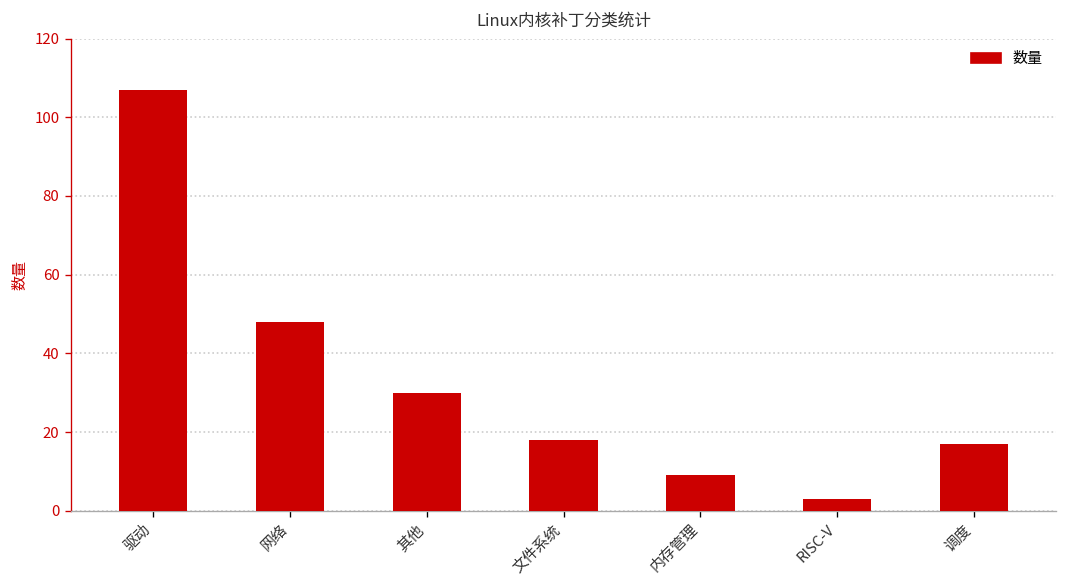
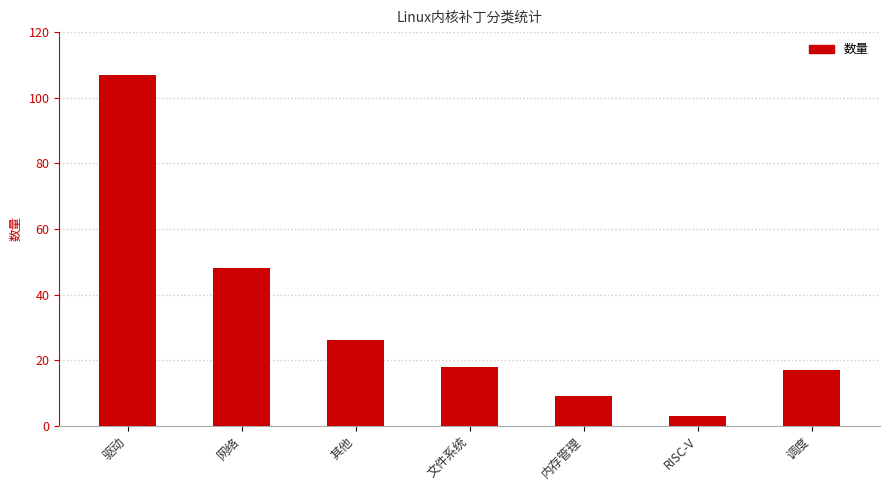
  {
    "驱动": 107,
    "网络": 48,
-   "其他": 30,
+   "其他": 26,
    "文件系统": 18,
    "内存管理": 9,
    "RISC-V": 3,
    "调度": 17
  }
